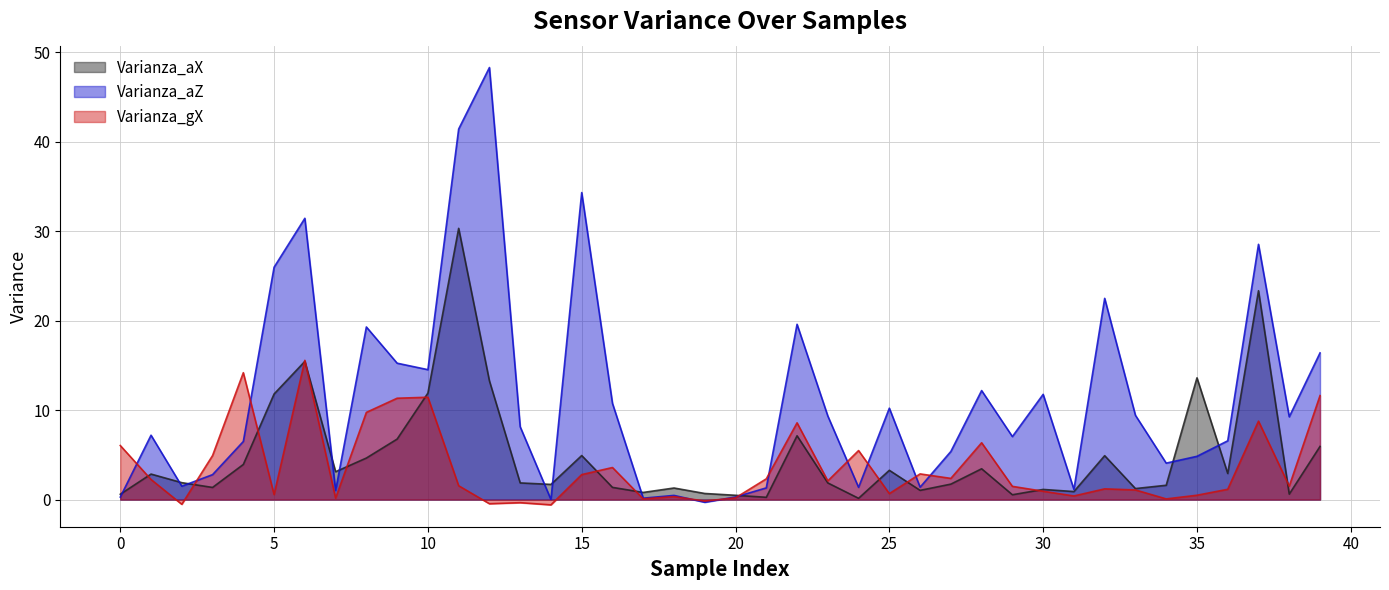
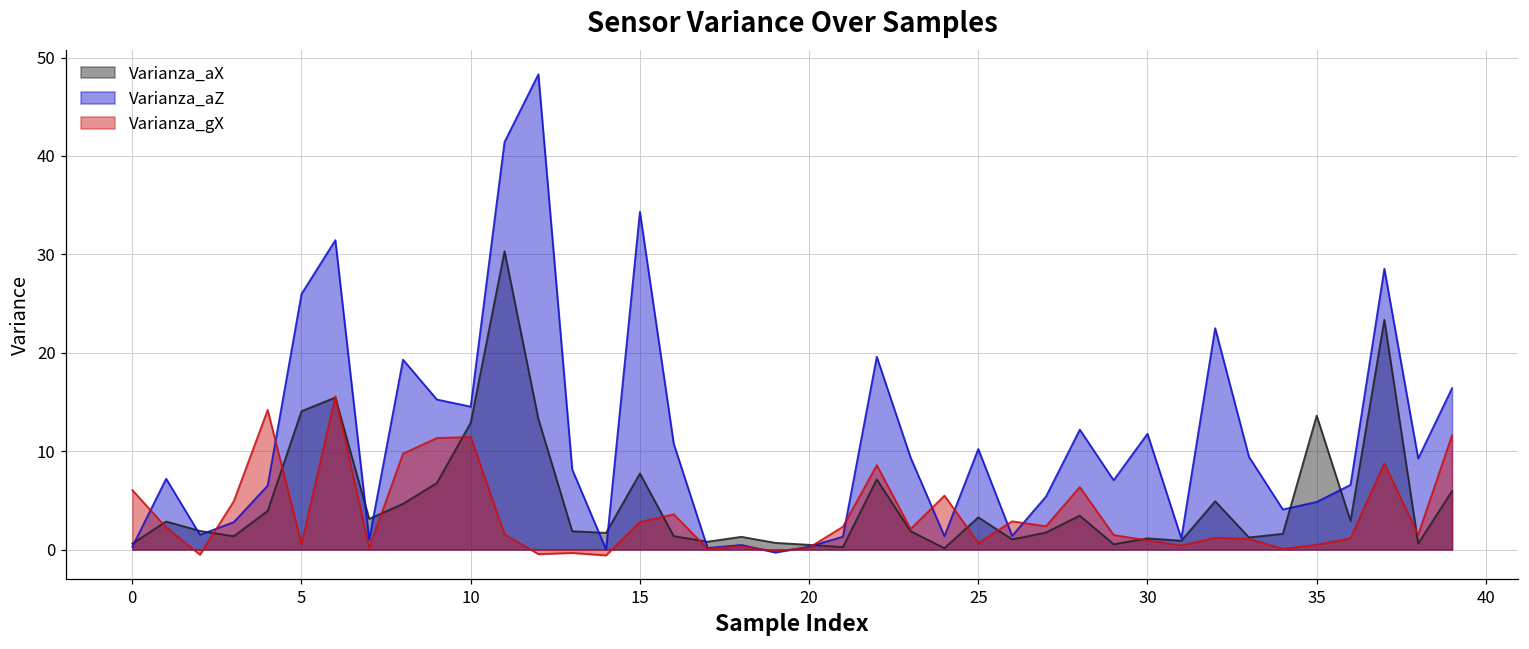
  {
    "Varianza_aX": {
      "0": 1,
-     "5": 12,
-     "10": 12,
-     "15": 5,
+     "5": 14,
+     "10": 13,
+     "15": 8,
      "25": 3,
      "35": 14
    }
  }
